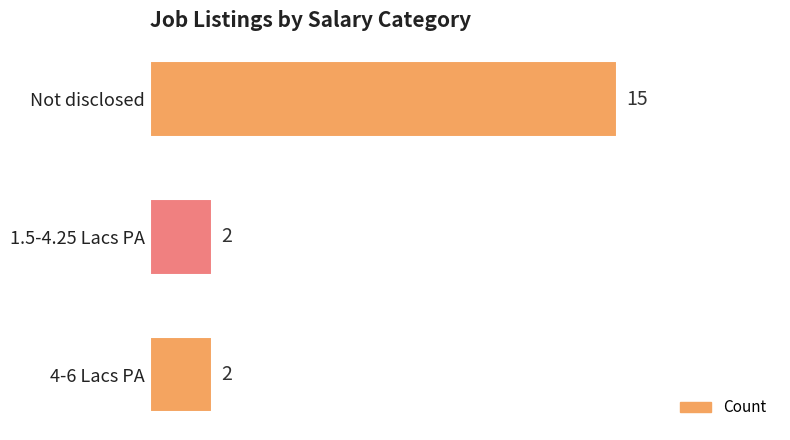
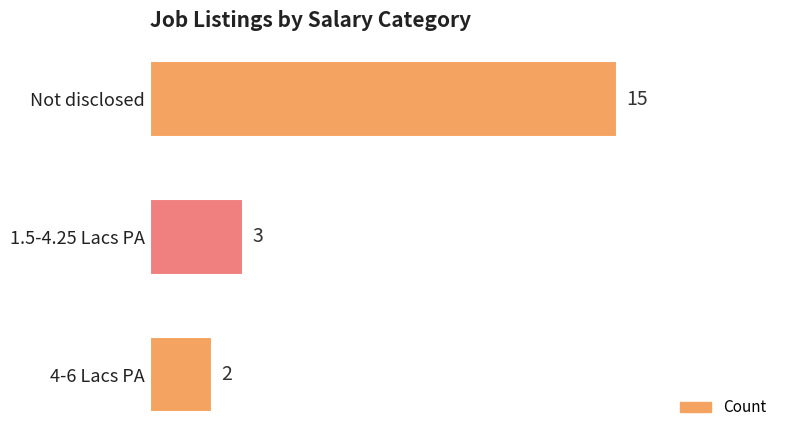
  {
    "Not disclosed": 15,
-   "1.5-4.25 Lacs PA": 2,
+   "1.5-4.25 Lacs PA": 3,
    "4-6 Lacs PA": 2
  }
